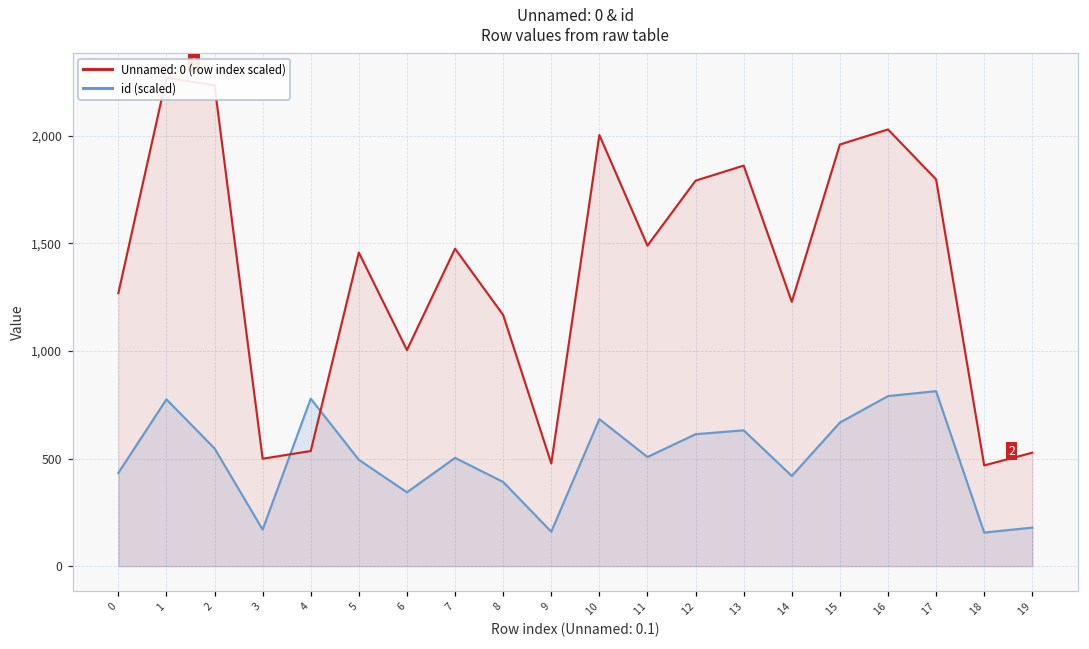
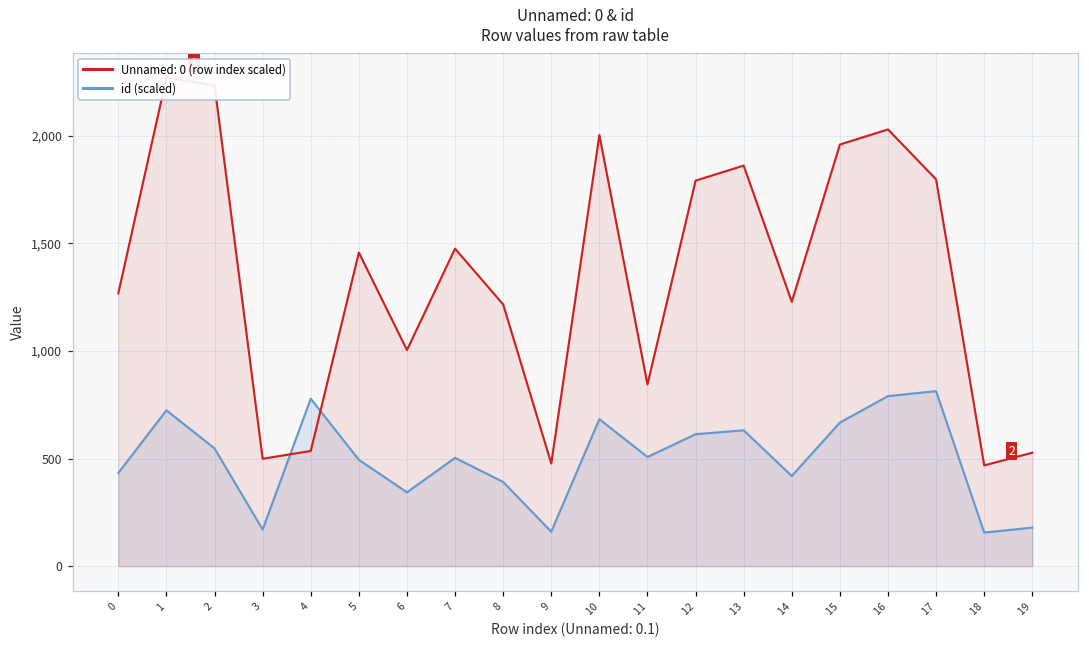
  {
    "Unnamed: 0 (row index scaled)": {
      "0": "1,270",
      "3": "500",
      "4": "540",
      "5": "1,460",
      "6": "1,000",
      "7": "1,480",
-     "8": "1,170",
+     "8": "1,220",
      "9": "480",
      "10": "2,000",
-     "11": "1,490",
+     "11": "840",
      "12": "1,790",
      "13": "1,860",
      "14": "1,230",
      "15": "1,960",
      "16": "2,030",
      "17": "1,800",
      "18": "470"
    },
    "id (scaled)": {
      "0": "430",
-     "1": "780",
+     "1": "720",
      "2": "550",
      "3": "170",
      "4": "780",
      "5": "490",
      "6": "340",
      "7": "500",
      "8": "390",
      "9": "160",
      "10": "680",
      "11": "510",
      "12": "610",
      "13": "630",
      "14": "420",
      "15": "670",
      "16": "790",
      "17": "810",
      "18": "160",
      "19": "180"
    }
  }
